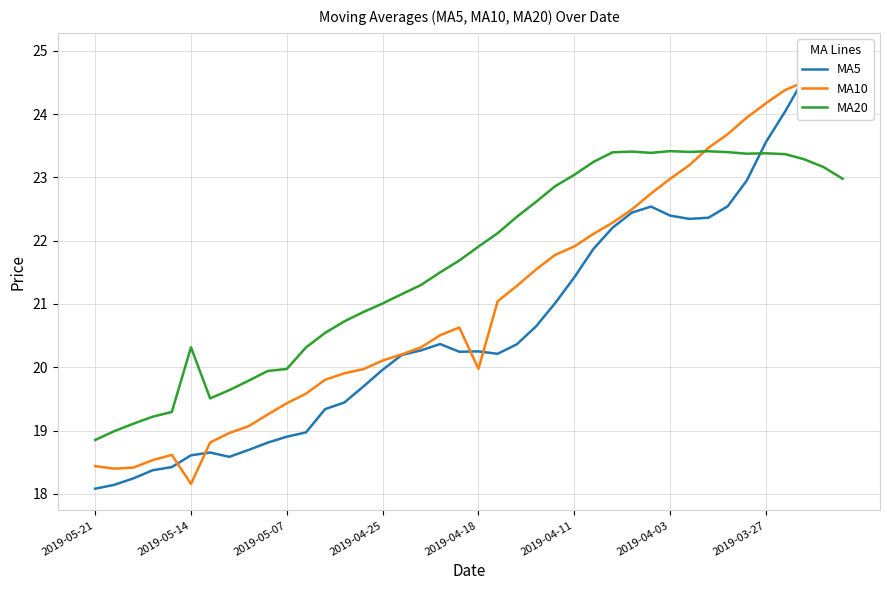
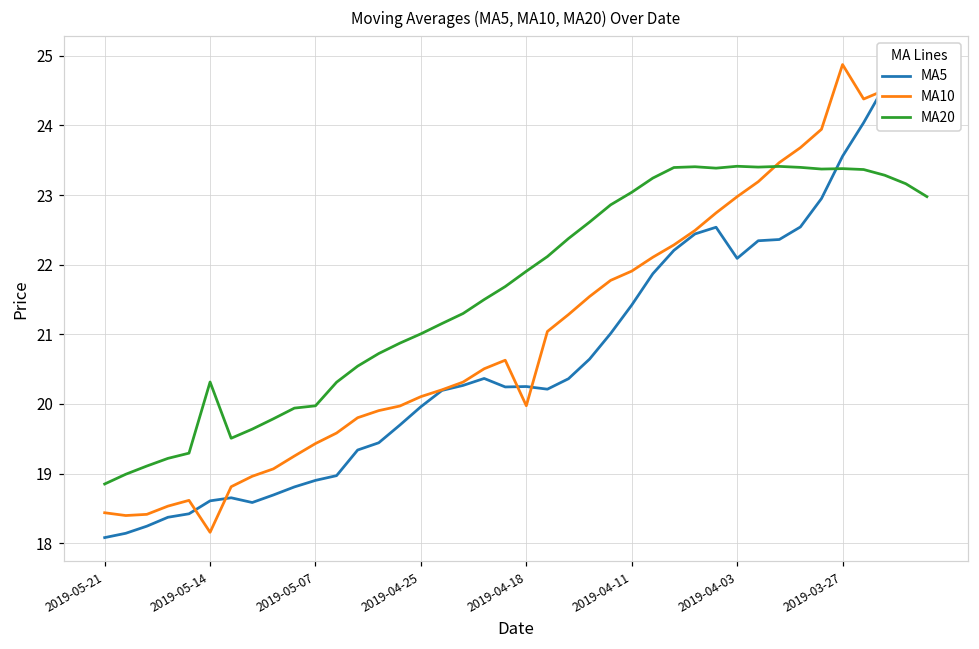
  {
    "MA5": {
      "2019-05-21": 18.1,
      "2019-05-14": 18.6,
      "2019-05-07": 18.9,
      "2019-04-25": 20.0,
      "2019-04-18": 20.3,
      "2019-04-11": 21.4,
-     "2019-04-03": 22.4,
+     "2019-04-03": 22.1,
      "2019-03-27": 23.6
    },
    "MA10": {
      "2019-05-21": 18.4,
      "2019-05-14": 18.2,
      "2019-05-07": 19.4,
      "2019-04-25": 20.1,
      "2019-04-18": 20.0,
      "2019-04-11": 21.9,
      "2019-04-03": 23.0,
-     "2019-03-27": 24.2
+     "2019-03-27": 24.9
    },
    "MA20": {
      "2019-05-21": 18.9,
      "2019-05-14": 20.3,
      "2019-05-07": 20.0,
      "2019-04-25": 21.0,
      "2019-04-18": 21.9,
      "2019-04-11": 23.0,
      "2019-04-03": 23.4,
      "2019-03-27": 23.4
    }
  }
